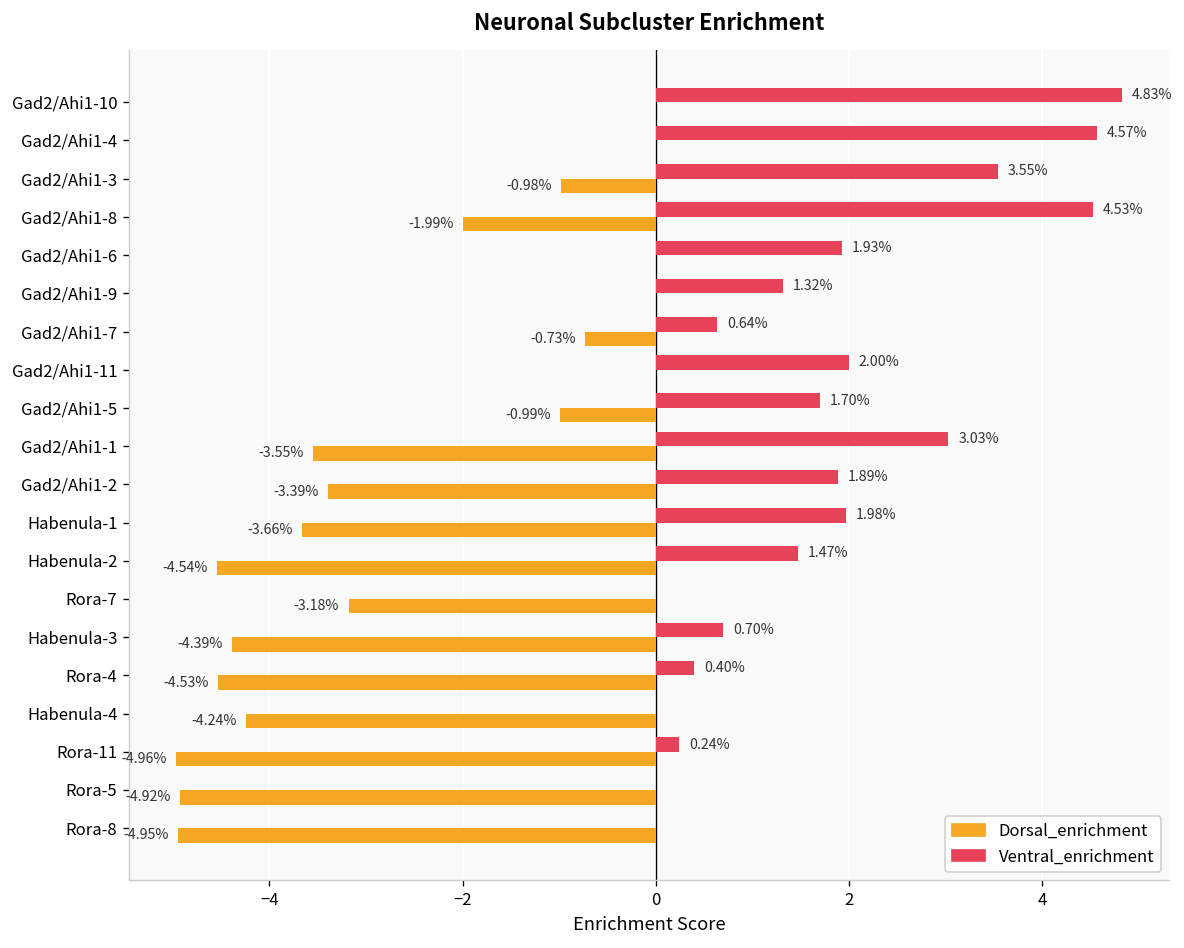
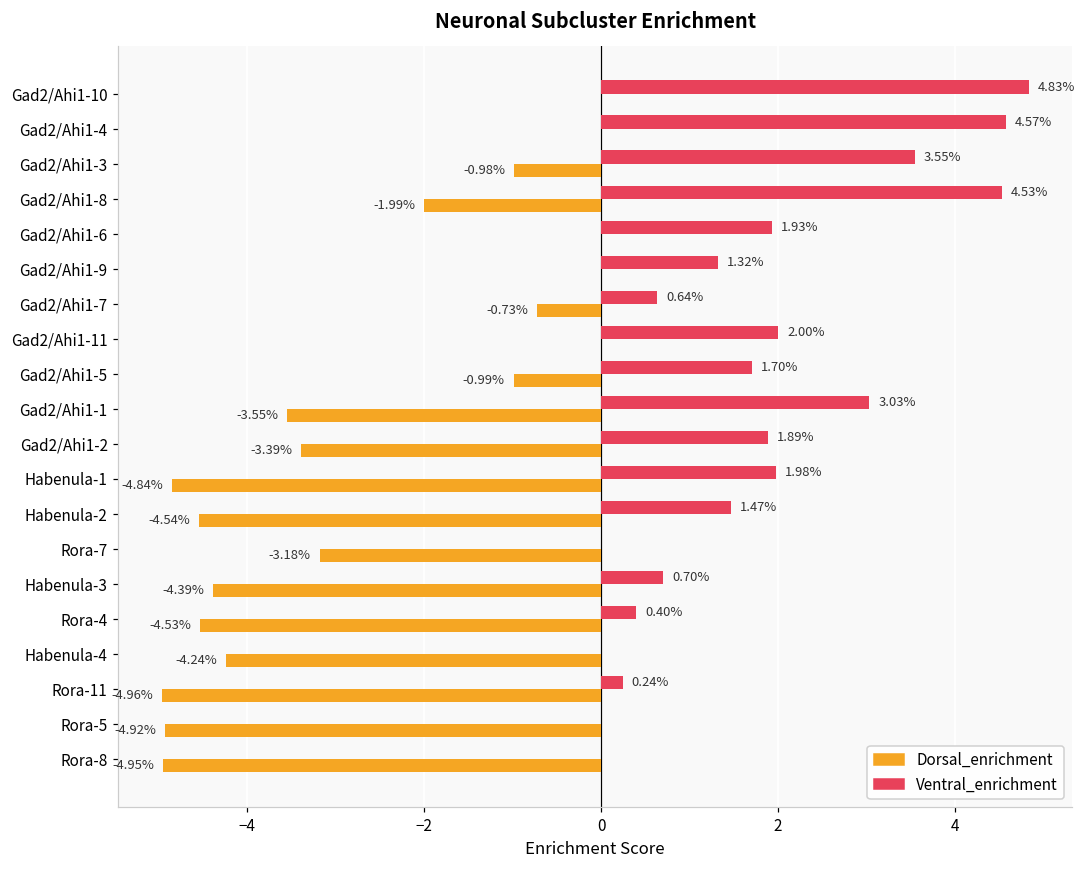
  {
    "Dorsal_enrichment": {
      "Gad2/Ahi1-3": "-0.98%",
      "Gad2/Ahi1-8": "-1.99%",
      "Gad2/Ahi1-7": "-0.73%",
      "Gad2/Ahi1-5": "-0.99%",
      "Gad2/Ahi1-1": "-3.55%",
      "Gad2/Ahi1-2": "-3.39%",
-     "Habenula-1": "-3.66%",
+     "Habenula-1": "-4.84%",
      "Habenula-2": "-4.54%",
      "Rora-7": "-3.18%",
      "Habenula-3": "-4.39%",
      "Rora-4": "-4.53%",
      "Habenula-4": "-4.24%",
      "Rora-11": "-4.96%",
      "Rora-5": "-4.92%",
      "Rora-8": "-4.95%"
    },
    "Ventral_enrichment": {
      "Gad2/Ahi1-10": "4.83%",
      "Gad2/Ahi1-4": "4.57%",
      "Gad2/Ahi1-3": "3.55%",
      "Gad2/Ahi1-8": "4.53%",
      "Gad2/Ahi1-6": "1.93%",
      "Gad2/Ahi1-9": "1.32%",
      "Gad2/Ahi1-7": "0.64%",
      "Gad2/Ahi1-11": "2.00%",
      "Gad2/Ahi1-5": "1.70%",
      "Gad2/Ahi1-1": "3.03%",
      "Gad2/Ahi1-2": "1.89%",
      "Habenula-1": "1.98%",
      "Habenula-2": "1.47%",
      "Habenula-3": "0.70%",
      "Rora-4": "0.40%",
      "Rora-11": "0.24%"
    }
  }
